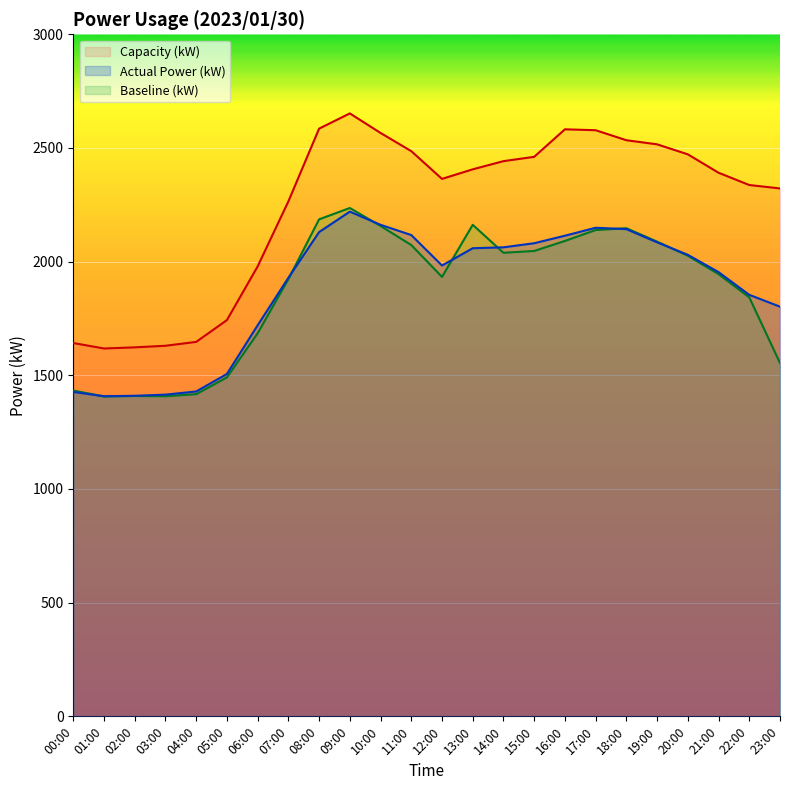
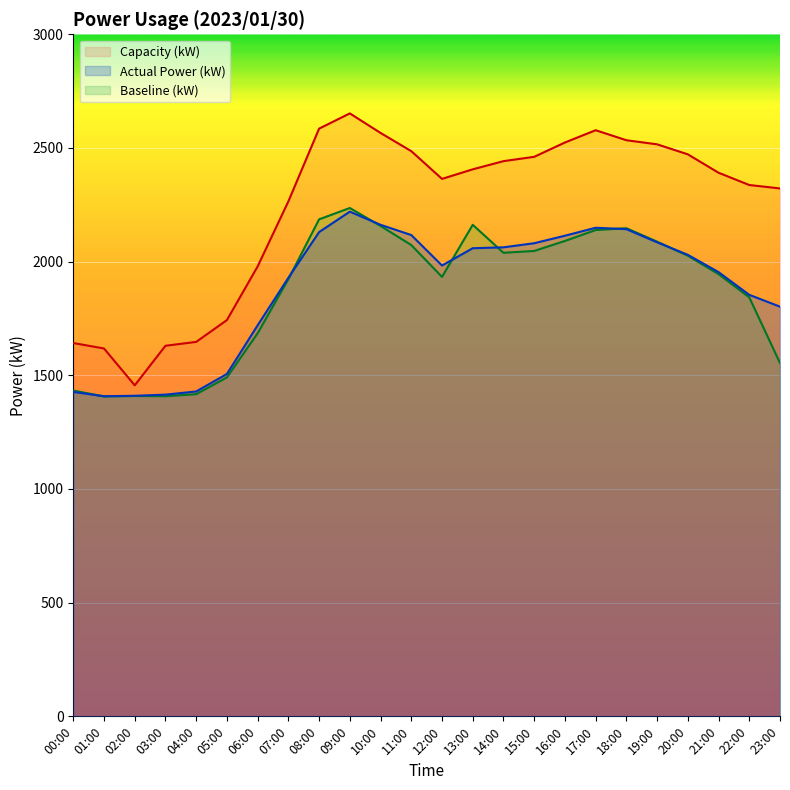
  {
    "Capacity (kW)": {
      "00:00": 1640,
      "01:00": 1620,
-     "02:00": 1620,
+     "02:00": 1460,
      "03:00": 1630,
      "04:00": 1650,
      "05:00": 1740,
      "06:00": 1980,
      "07:00": 2270,
      "08:00": 2590,
      "09:00": 2650,
      "10:00": 2570,
      "11:00": 2490,
      "12:00": 2360,
      "13:00": 2410,
      "14:00": 2440,
      "15:00": 2460,
-     "16:00": 2580,
+     "16:00": 2520,
      "17:00": 2580,
      "18:00": 2530,
      "19:00": 2520,
      "20:00": 2470,
      "21:00": 2390,
      "22:00": 2340,
      "23:00": 2320
    },
    "Actual Power (kW)": {
      "04:00": 1430,
      "05:00": 1510,
      "06:00": 1720,
      "08:00": 2130,
      "09:00": 2220,
      "11:00": 2120,
      "12:00": 1980,
      "13:00": 2060,
      "14:00": 2060,
      "15:00": 2080,
      "16:00": 2110,
      "23:00": 1800
    },
    "Baseline (kW)": {
      "04:00": 1420,
      "05:00": 1490,
      "06:00": 1690,
      "08:00": 2190,
      "09:00": 2240,
      "11:00": 2070,
      "12:00": 1930,
      "13:00": 2160,
      "14:00": 2040,
      "15:00": 2050,
      "16:00": 2090,
      "23:00": 1550
    }
  }
